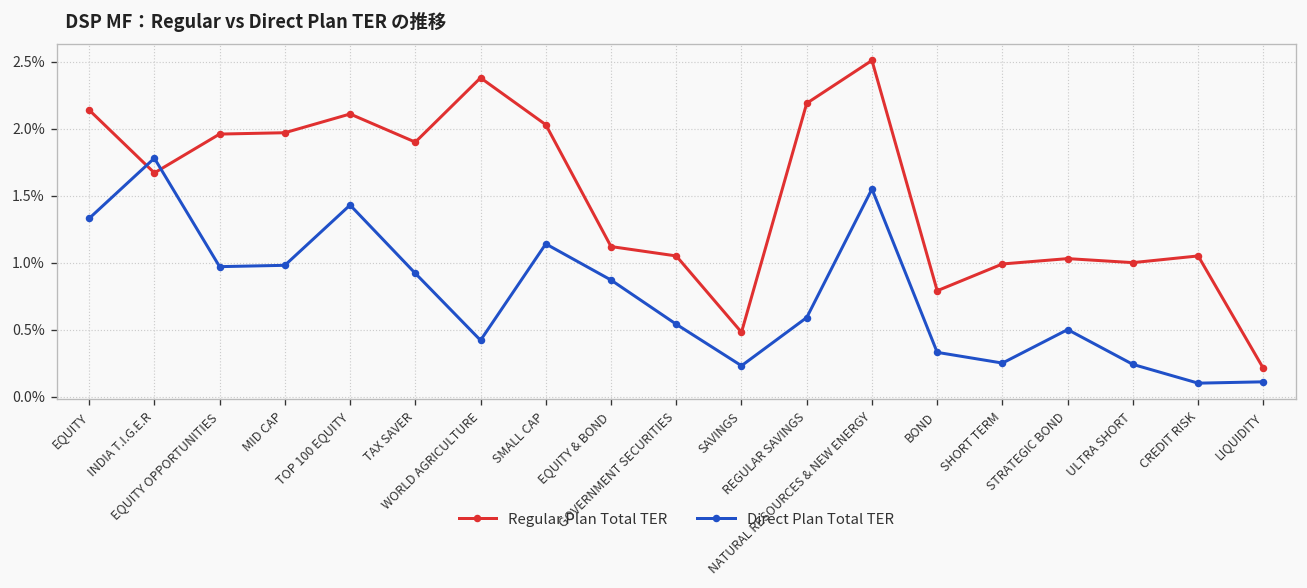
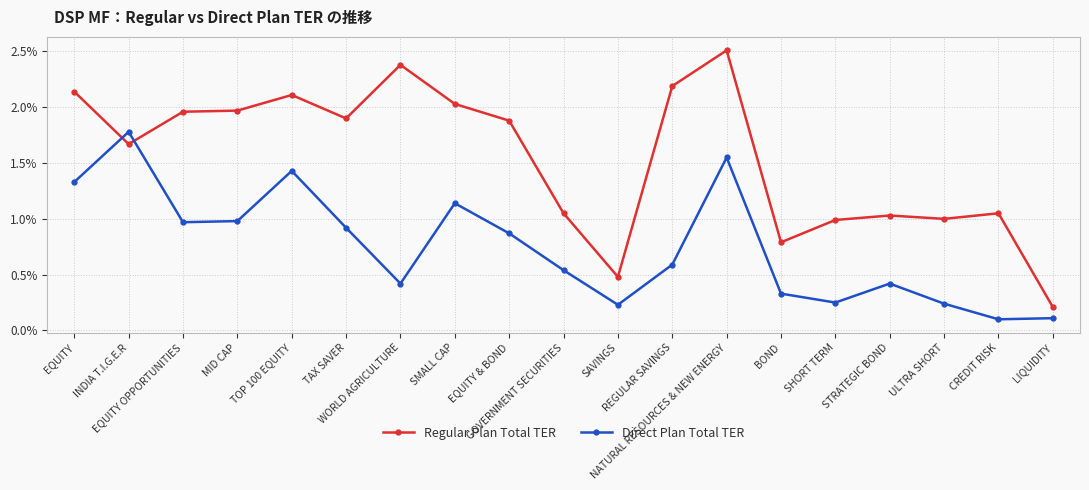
  {
    "Regular Plan Total TER": {
      "EQUITY": "2.14%",
      "INDIA T.I.G.E.R": "1.67%",
      "EQUITY OPPORTUNITIES": "1.96%",
      "MID CAP": "1.97%",
      "TOP 100 EQUITY": "2.11%",
      "TAX SAVER": "1.90%",
      "WORLD AGRICULTURE": "2.38%",
      "SMALL CAP": "2.03%",
-     "EQUITY & BOND": "1.12%",
+     "EQUITY & BOND": "1.88%",
      "GOVERNMENT SECURITIES": "1.05%",
      "SAVINGS": "0.48%",
      "REGULAR SAVINGS": "2.19%",
      "NATURAL RESOURCES & NEW ENERGY": "2.51%",
      "BOND": "0.79%",
      "SHORT TERM": "0.99%",
      "STRATEGIC BOND": "1.03%",
      "ULTRA SHORT": "1.00%",
      "CREDIT RISK": "1.05%",
      "LIQUIDITY": "0.21%"
    },
    "Direct Plan Total TER": {
      "EQUITY": "1.33%",
      "INDIA T.I.G.E.R": "1.78%",
      "EQUITY OPPORTUNITIES": "0.97%",
      "MID CAP": "0.98%",
      "TOP 100 EQUITY": "1.43%",
      "TAX SAVER": "0.92%",
      "WORLD AGRICULTURE": "0.42%",
      "SMALL CAP": "1.14%",
      "EQUITY & BOND": "0.87%",
      "GOVERNMENT SECURITIES": "0.54%",
      "SAVINGS": "0.23%",
      "REGULAR SAVINGS": "0.59%",
      "NATURAL RESOURCES & NEW ENERGY": "1.55%",
      "BOND": "0.33%",
      "SHORT TERM": "0.25%",
-     "STRATEGIC BOND": "0.50%",
+     "STRATEGIC BOND": "0.42%",
      "ULTRA SHORT": "0.24%",
      "CREDIT RISK": "0.10%",
      "LIQUIDITY": "0.11%"
    }
  }
